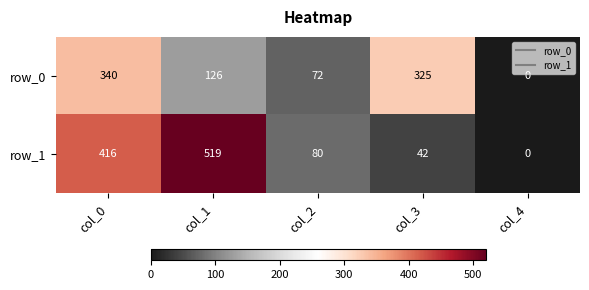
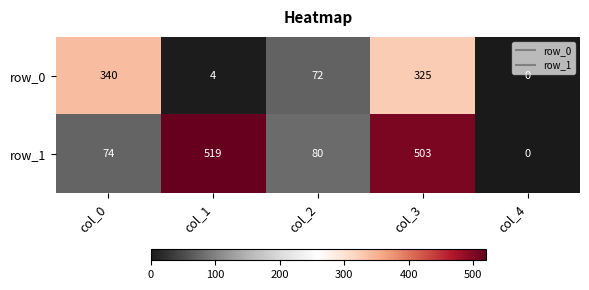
  {
    "row_0": {
      "col_0": 340,
-     "col_1": 126,
+     "col_1": 4,
      "col_2": 72,
      "col_3": 325
    },
    "row_1": {
-     "col_0": 416,
+     "col_0": 74,
      "col_1": 519,
      "col_2": 80,
-     "col_3": 42,
+     "col_3": 503,
      "col_4": 0
    }
  }
